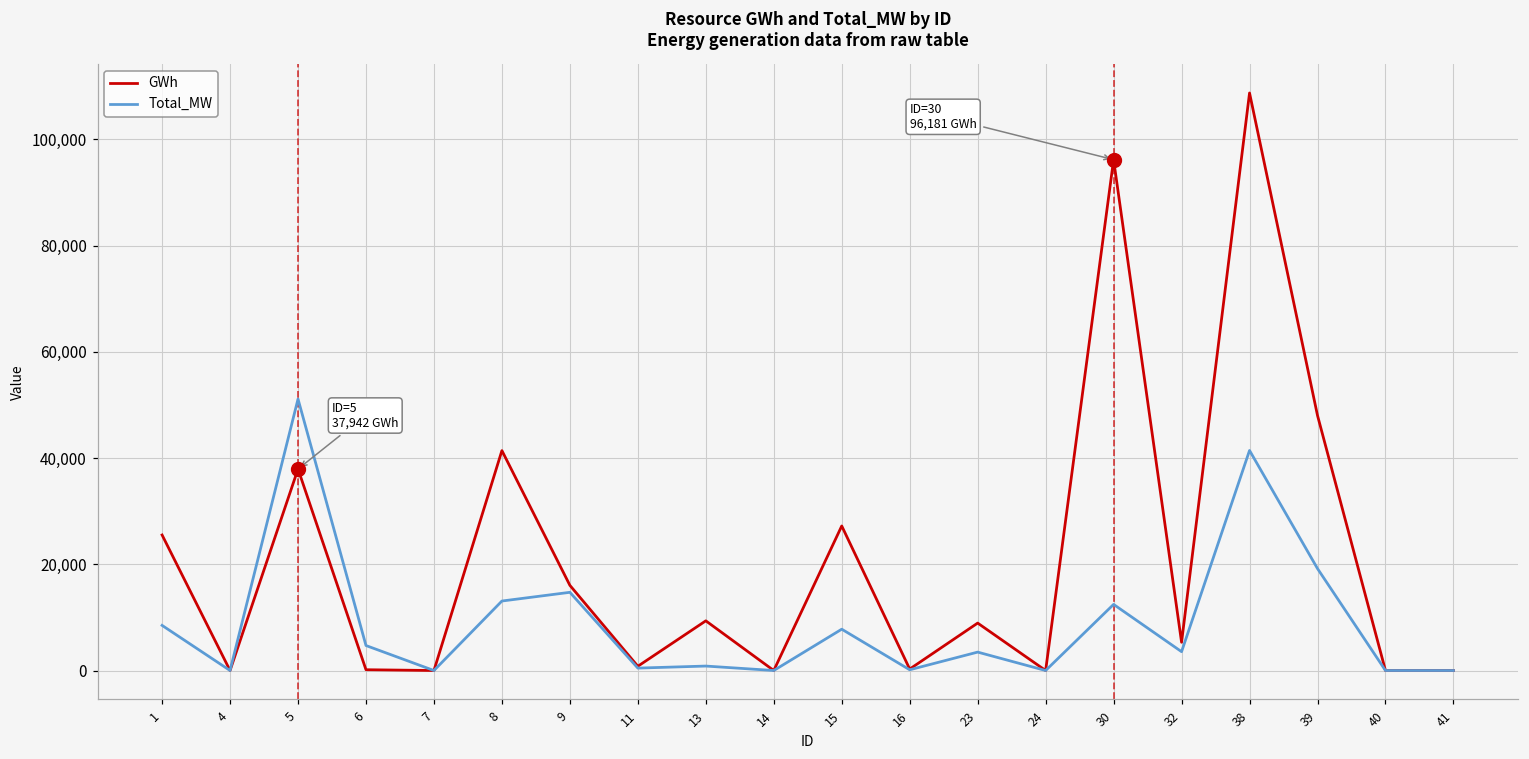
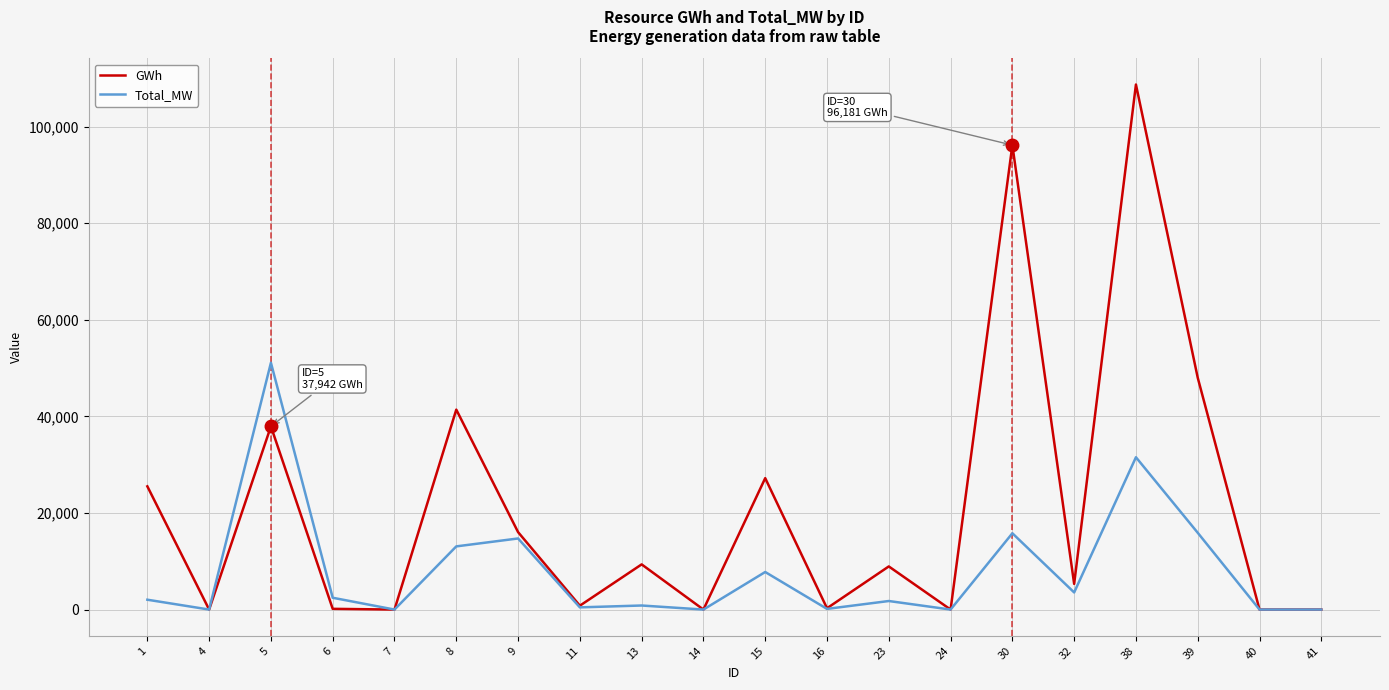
  {
    "Total_MW": {
-     "1": "8,000",
+     "1": "2,000",
      "5": "51,000",
-     "6": "5,000",
+     "6": "2,000",
      "8": "13,000",
      "9": "15,000",
      "13": "1,000",
      "15": "8,000",
-     "23": "3,000",
-     "30": "12,000",
+     "23": "2,000",
+     "30": "16,000",
      "32": "4,000",
-     "38": "41,000",
-     "39": "19,000"
+     "38": "32,000",
+     "39": "16,000"
    }
  }
